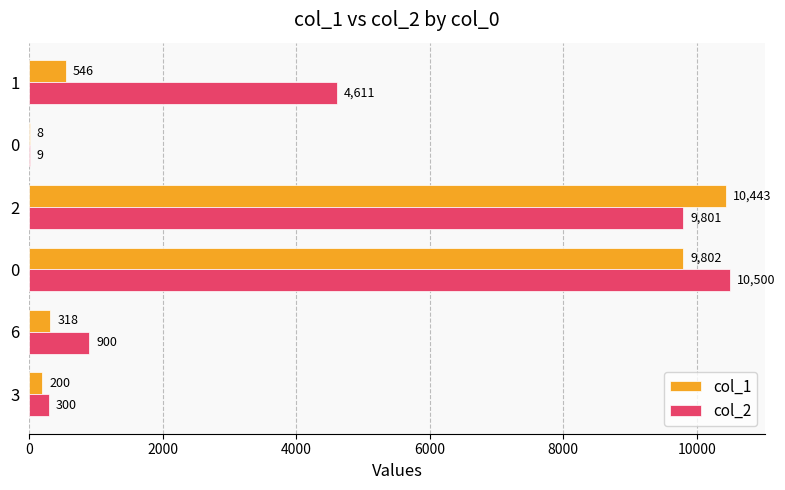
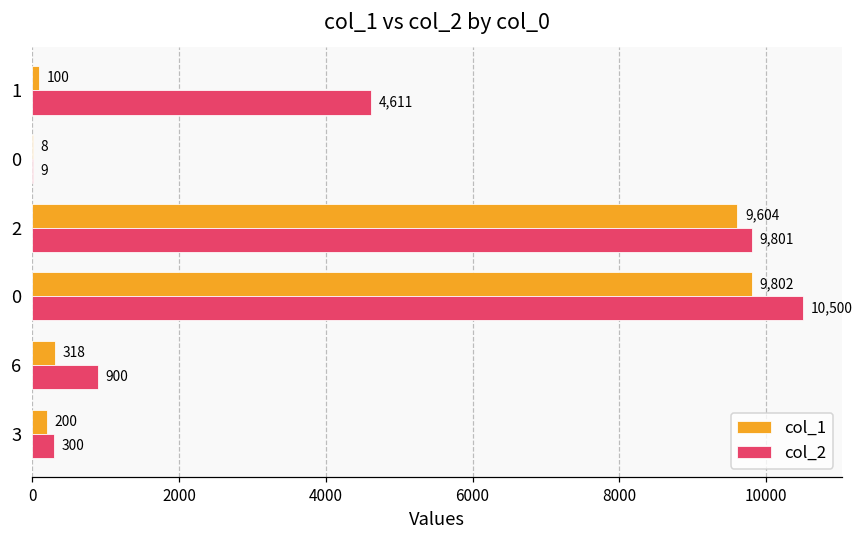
  {
    "col_1": {
-     "1": "546",
-     "2": "10,443",
+     "1": "100",
+     "2": "9,604",
      "6": "318",
      "3": "200"
    },
    "col_2": {
      "1": "4,611",
      "2": "9,801",
      "6": "900",
      "3": "300"
    }
  }
